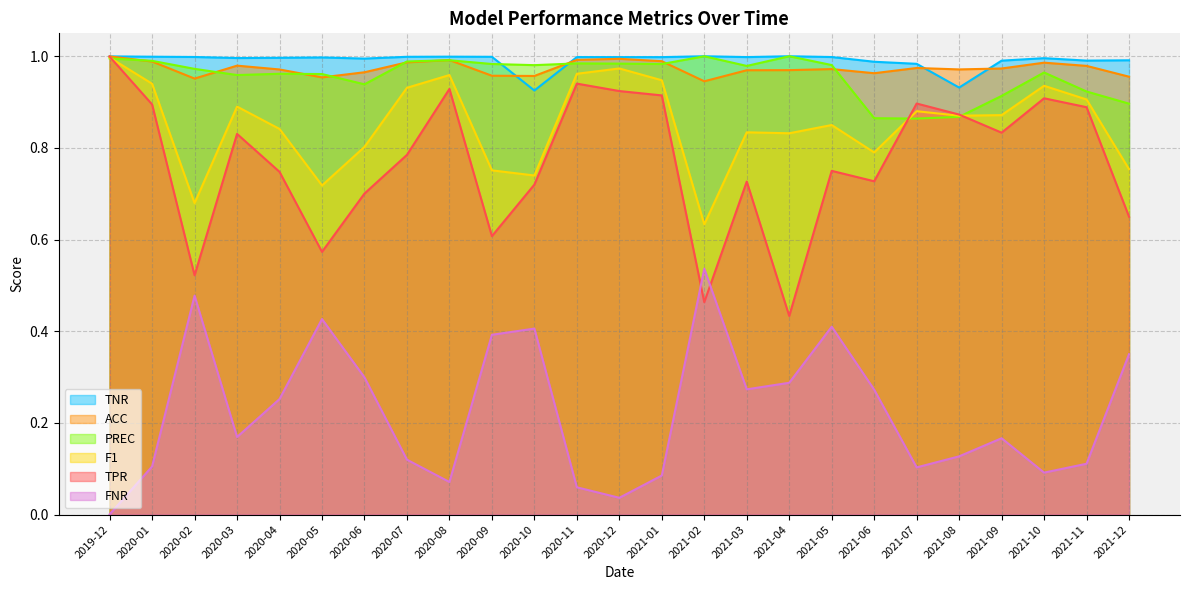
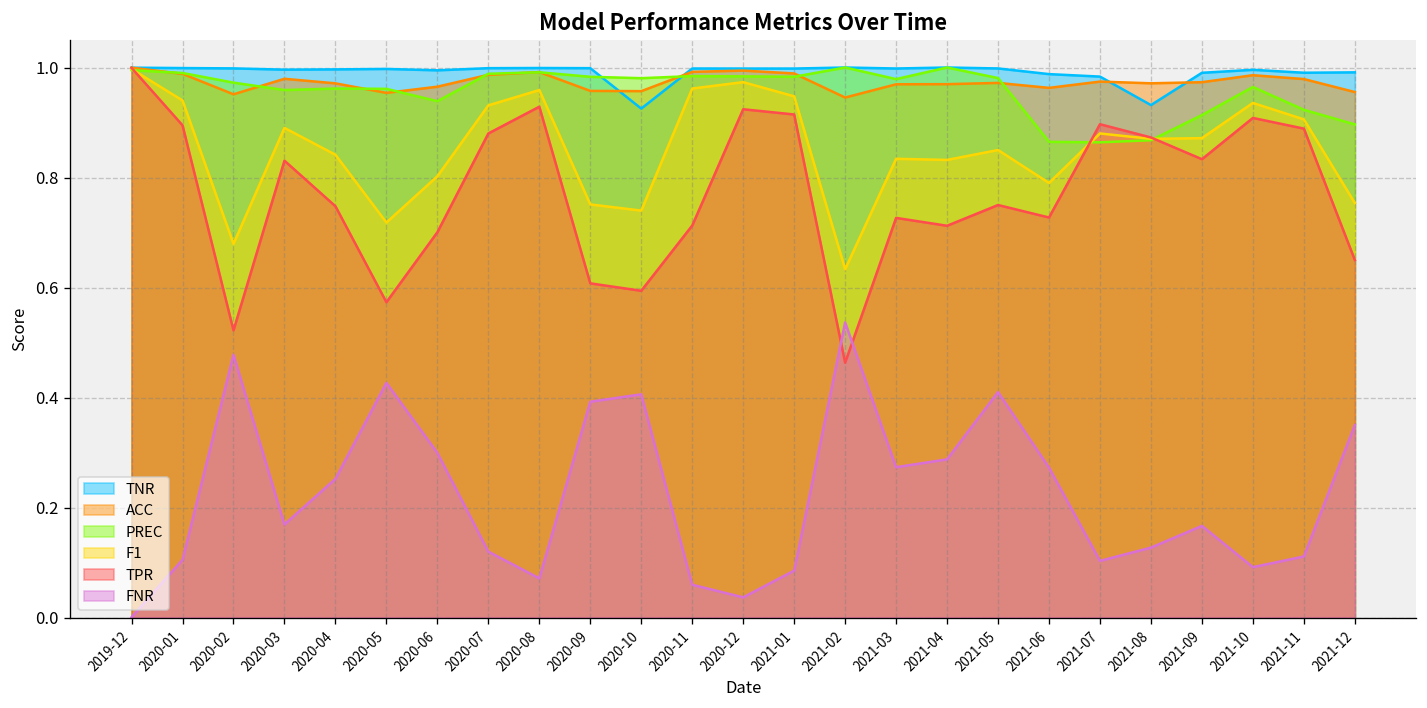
  {
    "TNR": {
      "2020-01": 1.00,
      "2020-02": 1.00,
      "2020-03": 1.00,
      "2020-04": 1.00,
      "2020-05": 1.00,
      "2020-06": 0.99,
      "2020-07": 1.00,
      "2020-08": 1.00,
      "2020-09": 1.00,
      "2020-10": 0.93,
      "2020-11": 1.00,
      "2021-01": 1.00,
      "2021-03": 1.00,
      "2021-05": 1.00,
      "2021-06": 0.99,
      "2021-07": 0.98,
      "2021-08": 0.93,
      "2021-09": 0.99,
      "2021-10": 1.00,
      "2021-11": 0.99,
      "2021-12": 0.99
    },
    "PREC": {
      "2020-02": 0.97,
      "2020-03": 0.96,
      "2020-04": 0.96,
      "2020-05": 0.96,
      "2020-06": 0.94,
      "2020-09": 0.98,
      "2020-10": 0.98,
      "2020-11": 0.98,
      "2020-12": 0.98,
      "2021-01": 0.98,
      "2021-03": 0.98,
      "2021-05": 0.98,
      "2021-06": 0.86,
      "2021-07": 0.86,
      "2021-09": 0.91,
      "2021-10": 0.96,
      "2021-11": 0.92,
      "2021-12": 0.90
    },
    "TPR": {
      "2020-01": 0.89,
      "2020-02": 0.52,
      "2020-03": 0.83,
      "2020-04": 0.75,
      "2020-05": 0.57,
      "2020-06": 0.70,
-     "2020-07": 0.78,
+     "2020-07": 0.88,
      "2020-08": 0.93,
      "2020-09": 0.61,
-     "2020-10": 0.72,
-     "2020-11": 0.94,
+     "2020-10": 0.59,
+     "2020-11": 0.71,
      "2020-12": 0.92,
      "2021-01": 0.91,
      "2021-02": 0.46,
      "2021-03": 0.73,
-     "2021-04": 0.43,
+     "2021-04": 0.71,
      "2021-05": 0.75,
      "2021-06": 0.73,
      "2021-07": 0.90,
      "2021-09": 0.83,
      "2021-10": 0.91,
      "2021-11": 0.89,
      "2021-12": 0.65
    },
    "FNR": {
      "2019-12": 0.00,
      "2020-01": 0.11,
      "2020-02": 0.48,
      "2020-03": 0.17,
      "2020-04": 0.25,
      "2020-05": 0.43,
      "2020-06": 0.30,
      "2020-07": 0.12,
      "2020-08": 0.07,
      "2020-09": 0.39,
      "2020-10": 0.41,
      "2020-11": 0.06,
      "2020-12": 0.04,
      "2021-01": 0.09,
      "2021-02": 0.54,
      "2021-03": 0.27,
      "2021-04": 0.29,
      "2021-05": 0.41,
      "2021-06": 0.27,
      "2021-07": 0.10,
      "2021-08": 0.13,
      "2021-09": 0.17,
      "2021-10": 0.09,
      "2021-11": 0.11,
      "2021-12": 0.35
    }
  }
